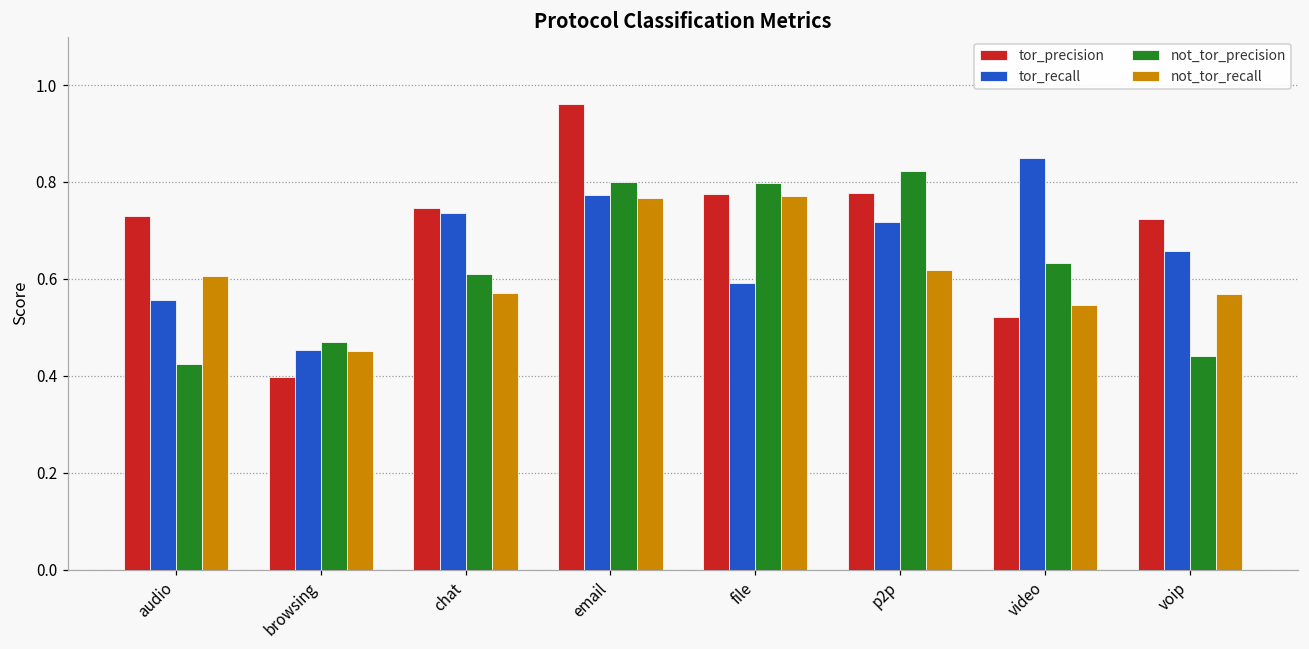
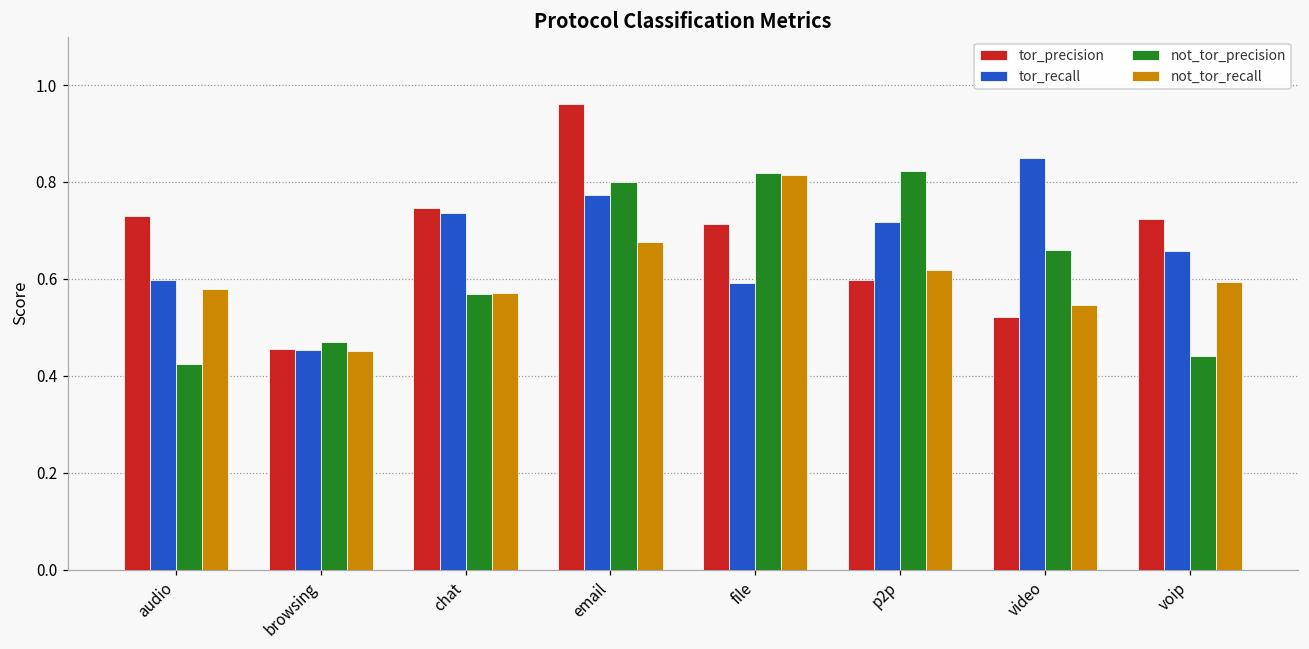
  {
    "tor_precision": {
      "audio": 0.73,
-     "browsing": 0.40,
+     "browsing": 0.46,
      "chat": 0.75,
      "email": 0.96,
-     "file": 0.78,
-     "p2p": 0.78,
+     "file": 0.71,
+     "p2p": 0.60,
      "video": 0.52,
      "voip": 0.72
    },
    "tor_recall": {
-     "audio": 0.56,
+     "audio": 0.60,
      "browsing": 0.45,
      "chat": 0.74,
      "email": 0.77,
      "file": 0.59,
      "p2p": 0.72,
      "video": 0.85,
      "voip": 0.66
    },
    "not_tor_precision": {
      "audio": 0.42,
      "browsing": 0.47,
-     "chat": 0.61,
+     "chat": 0.57,
      "email": 0.80,
-     "file": 0.80,
+     "file": 0.82,
      "p2p": 0.82,
-     "video": 0.63,
+     "video": 0.66,
      "voip": 0.44
    },
    "not_tor_recall": {
-     "audio": 0.61,
+     "audio": 0.58,
      "browsing": 0.45,
      "chat": 0.57,
-     "email": 0.77,
-     "file": 0.77,
+     "email": 0.68,
+     "file": 0.82,
      "p2p": 0.62,
      "video": 0.55,
-     "voip": 0.57
+     "voip": 0.59
    }
  }
